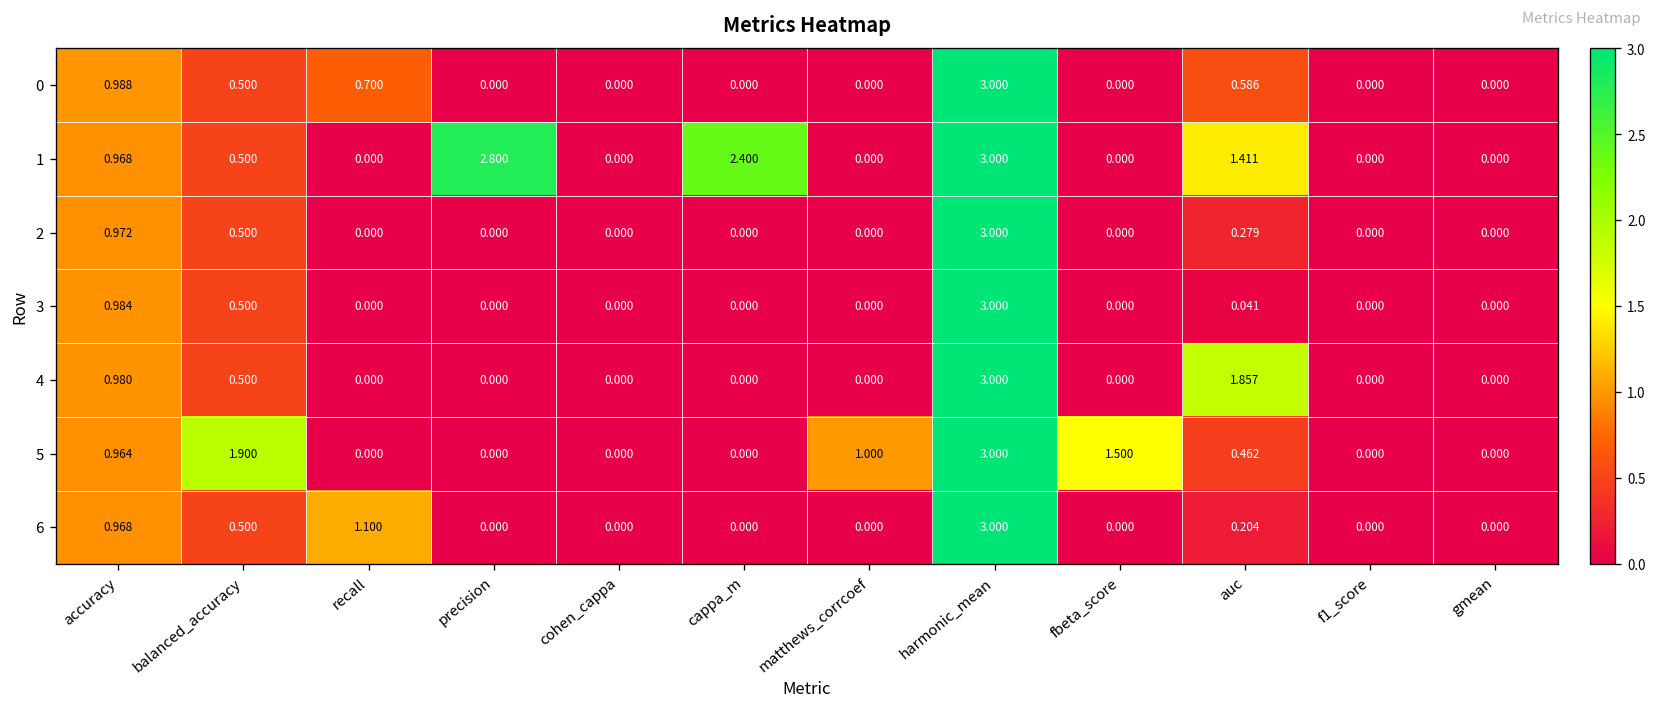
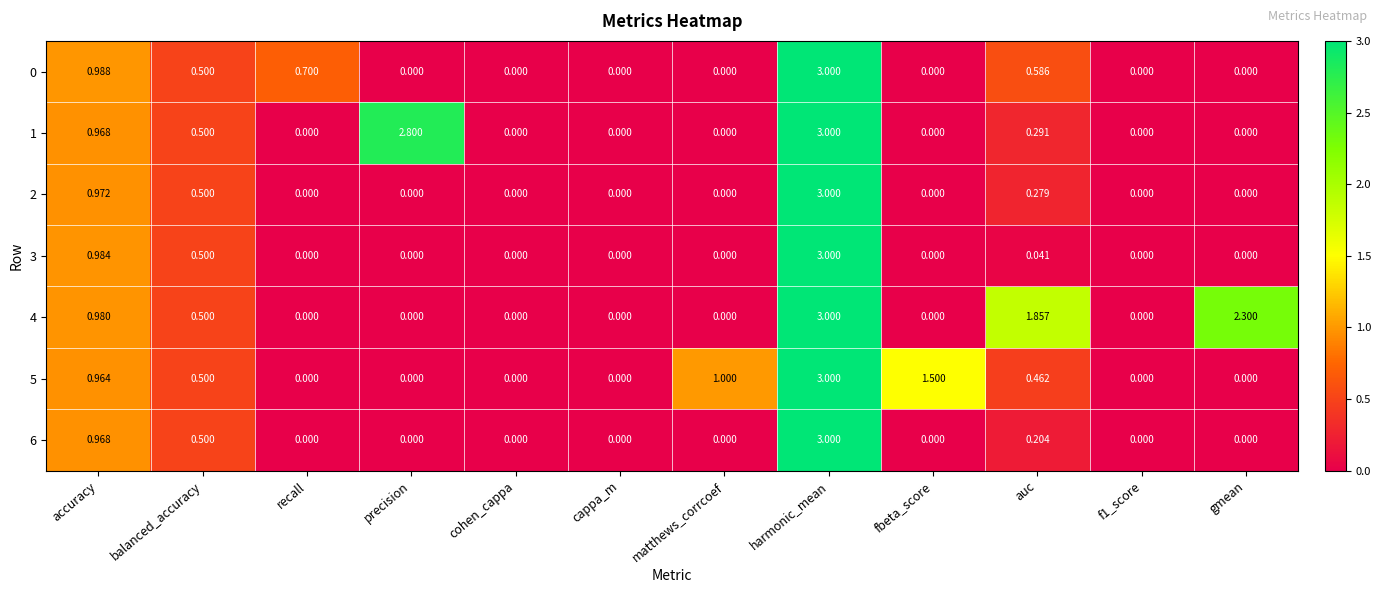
  {
    "0": {
      "accuracy": 0.988,
      "balanced_accuracy": 0.500,
      "recall": 0.700,
      "precision": 0.000,
      "cohen_cappa": 0.000,
      "cappa_m": 0.000,
      "matthews_corrcoef": 0.000,
      "harmonic_mean": 3.000,
      "fbeta_score": 0.000,
      "auc": 0.586,
      "f1_score": 0.000,
      "gmean": 0.000
    },
    "1": {
      "accuracy": 0.968,
      "balanced_accuracy": 0.500,
      "recall": 0.000,
      "precision": 2.800,
      "cohen_cappa": 0.000,
-     "cappa_m": 2.400,
+     "cappa_m": 0.000,
      "matthews_corrcoef": 0.000,
      "harmonic_mean": 3.000,
      "fbeta_score": 0.000,
-     "auc": 1.411,
+     "auc": 0.291,
      "f1_score": 0.000,
      "gmean": 0.000
    },
    "2": {
      "accuracy": 0.972,
      "balanced_accuracy": 0.500,
      "recall": 0.000,
      "precision": 0.000,
      "cohen_cappa": 0.000,
      "cappa_m": 0.000,
      "matthews_corrcoef": 0.000,
      "harmonic_mean": 3.000,
      "fbeta_score": 0.000,
      "auc": 0.279,
      "f1_score": 0.000,
      "gmean": 0.000
    },
    "3": {
      "accuracy": 0.984,
      "balanced_accuracy": 0.500,
      "recall": 0.000,
      "precision": 0.000,
      "cohen_cappa": 0.000,
      "cappa_m": 0.000,
      "matthews_corrcoef": 0.000,
      "harmonic_mean": 3.000,
      "fbeta_score": 0.000,
      "auc": 0.041,
      "f1_score": 0.000,
      "gmean": 0.000
    },
    "4": {
      "accuracy": 0.980,
      "balanced_accuracy": 0.500,
      "recall": 0.000,
      "precision": 0.000,
      "cohen_cappa": 0.000,
      "cappa_m": 0.000,
      "matthews_corrcoef": 0.000,
      "harmonic_mean": 3.000,
      "fbeta_score": 0.000,
      "auc": 1.857,
      "f1_score": 0.000,
-     "gmean": 0.000
+     "gmean": 2.300
    },
    "5": {
      "accuracy": 0.964,
-     "balanced_accuracy": 1.900,
+     "balanced_accuracy": 0.500,
      "recall": 0.000,
      "precision": 0.000,
      "cohen_cappa": 0.000,
      "cappa_m": 0.000,
      "matthews_corrcoef": 1.000,
      "harmonic_mean": 3.000,
      "fbeta_score": 1.500,
      "auc": 0.462,
      "f1_score": 0.000,
      "gmean": 0.000
    },
    "6": {
      "accuracy": 0.968,
      "balanced_accuracy": 0.500,
-     "recall": 1.100,
+     "recall": 0.000,
      "precision": 0.000,
      "cohen_cappa": 0.000,
      "cappa_m": 0.000,
      "matthews_corrcoef": 0.000,
      "harmonic_mean": 3.000,
      "fbeta_score": 0.000,
      "auc": 0.204,
      "f1_score": 0.000,
      "gmean": 0.000
    }
  }
